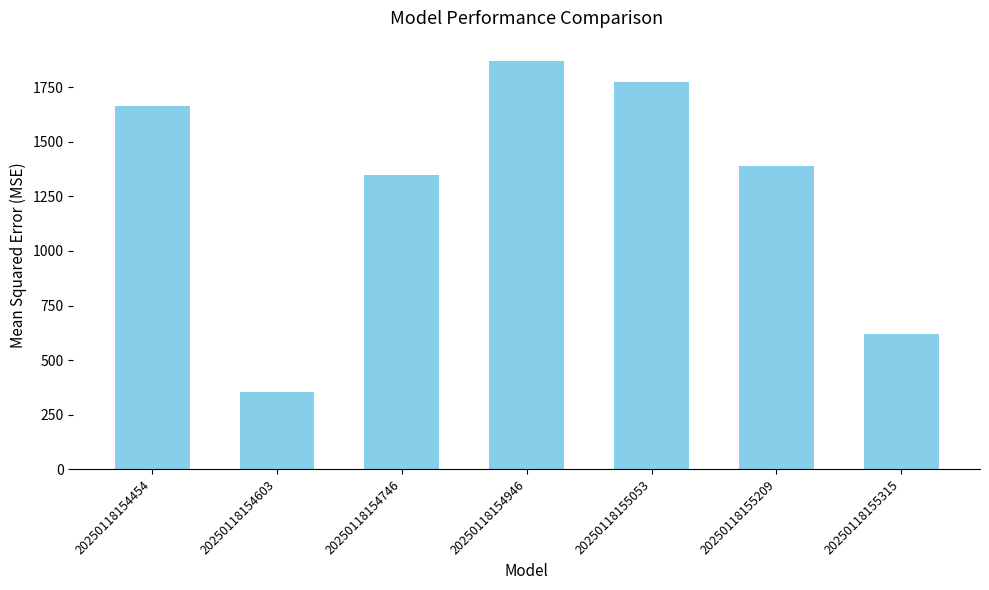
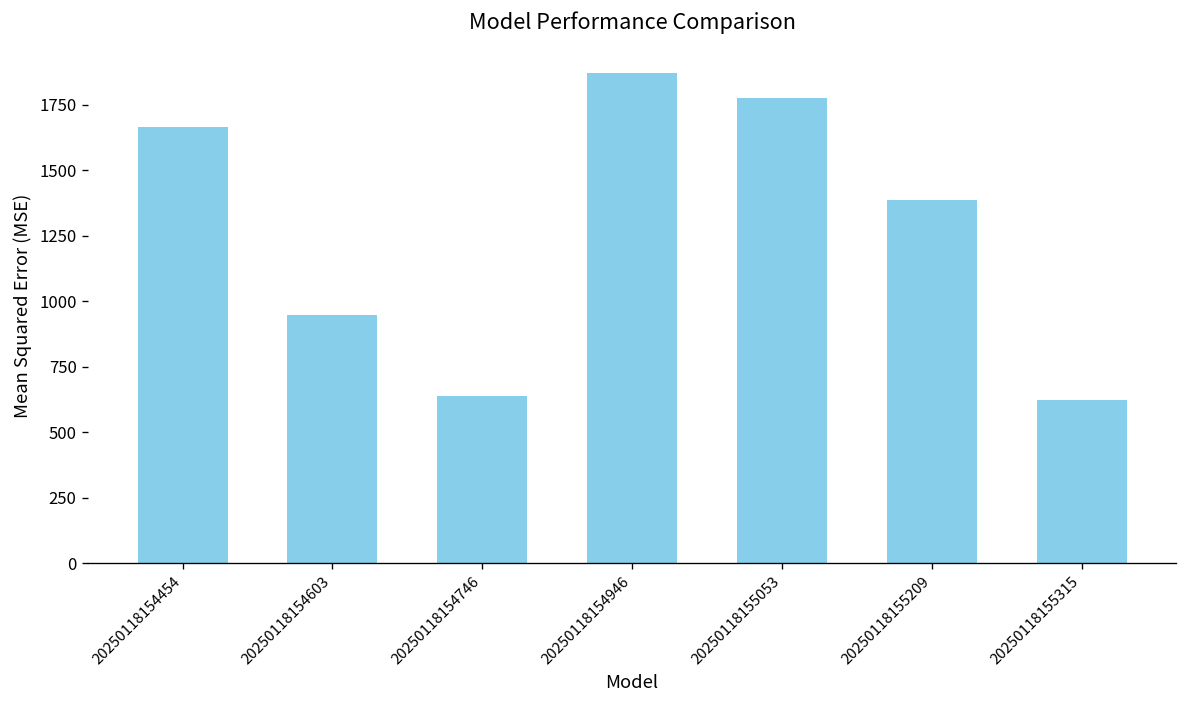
  {
    "20250118154454": 1670,
-   "20250118154603": 350,
-   "20250118154746": 1350,
+   "20250118154603": 950,
+   "20250118154746": 640,
    "20250118154946": 1870,
    "20250118155053": 1780,
    "20250118155209": 1390,
    "20250118155315": 620
  }
